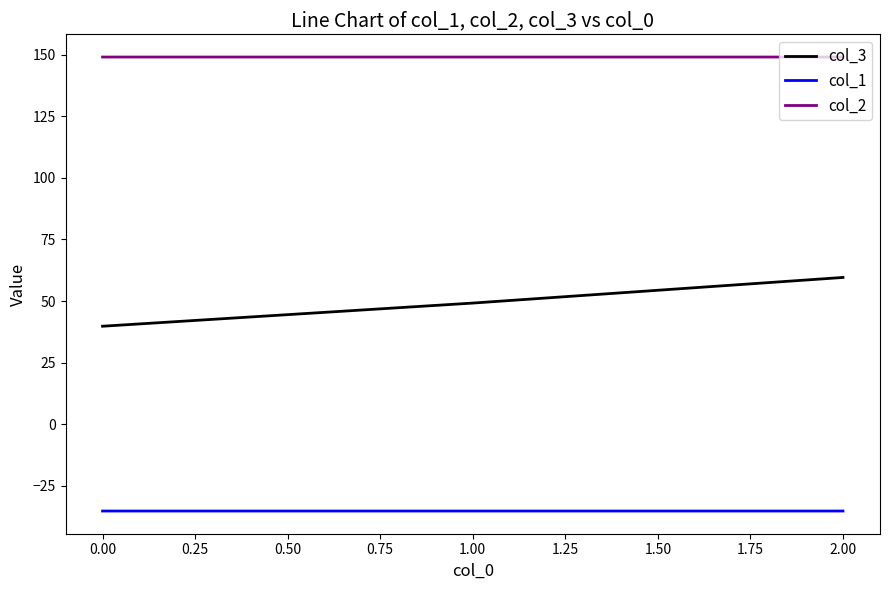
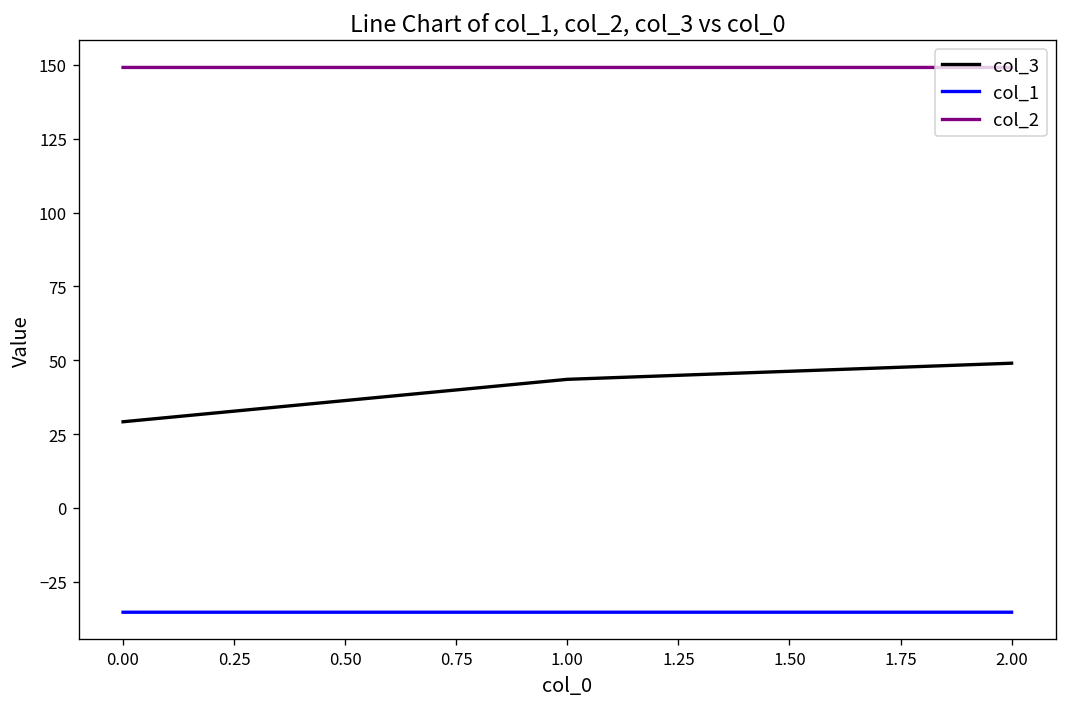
  {
    "col_3": {
-     "0.00": 40,
-     "1.00": 49,
-     "2.00": 60
+     "0.00": 29,
+     "1.00": 44,
+     "2.00": 49
    },
    "col_1": {
      "0.00": -35,
      "1.00": -35,
      "2.00": -35
    },
    "col_2": {
      "0.00": 149,
      "1.00": 149
    }
  }
